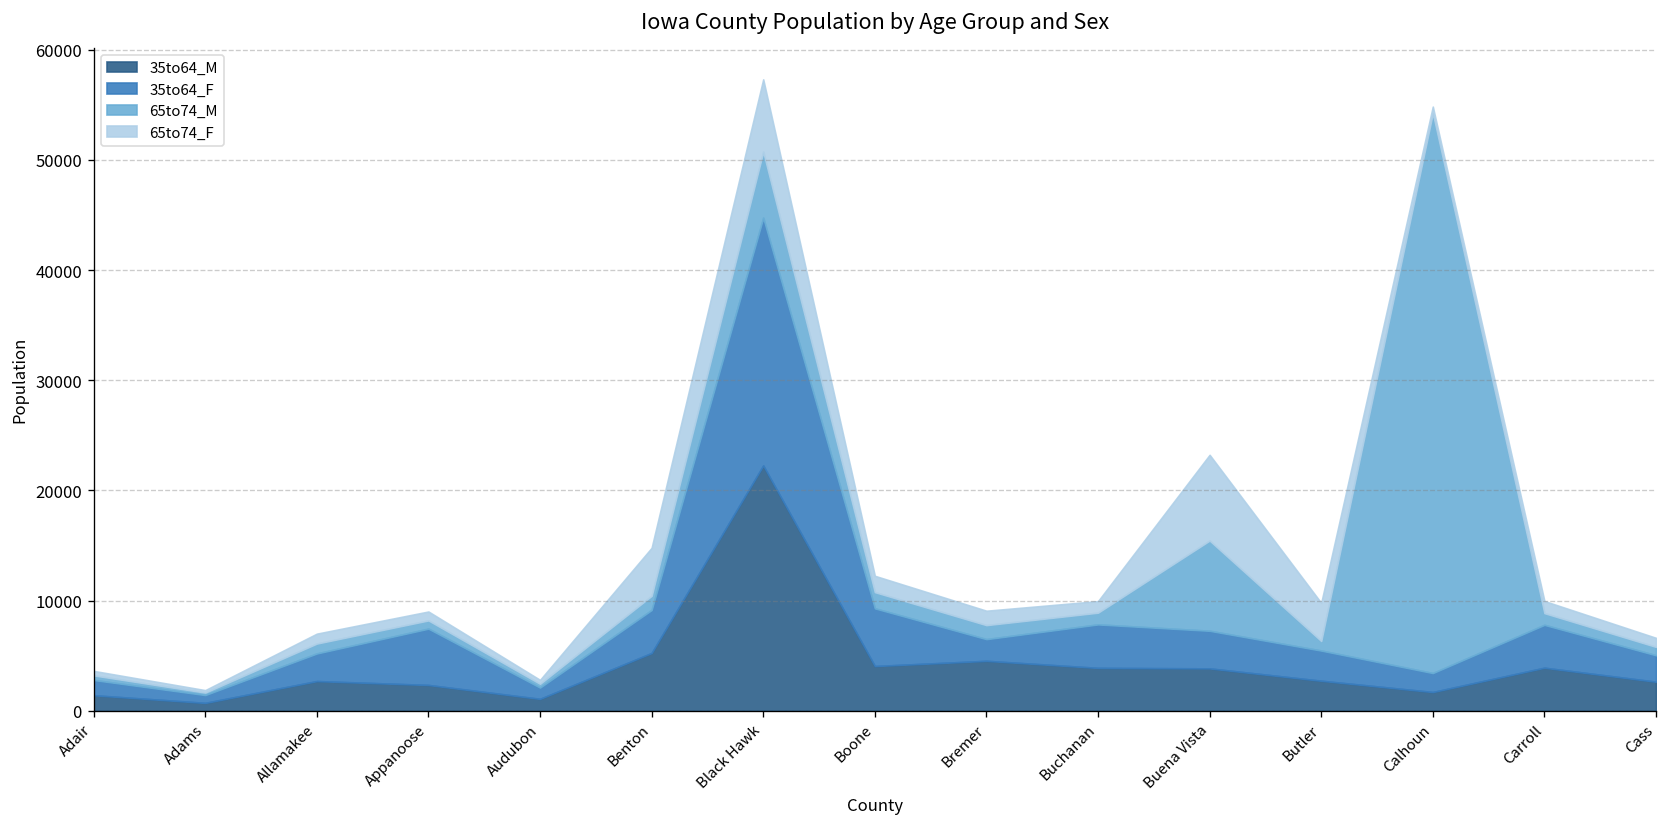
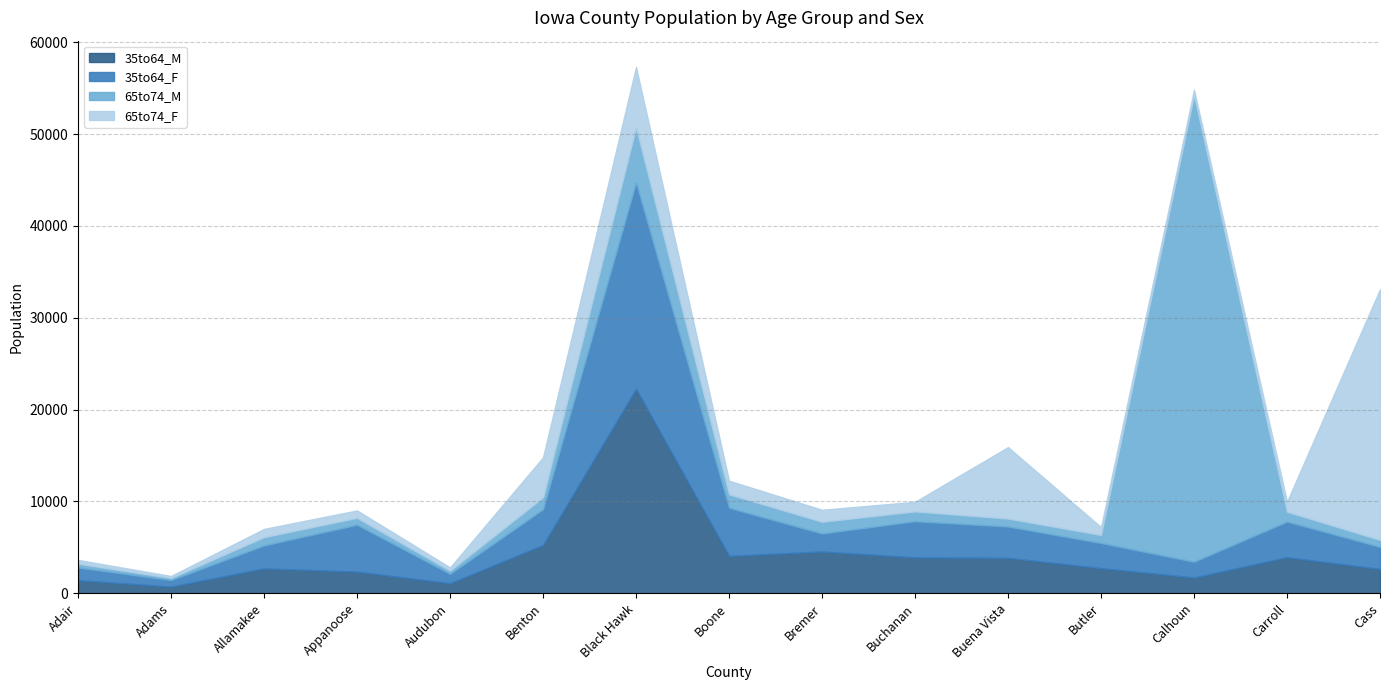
  {
    "35to64_M": {
      "Adair": 1000,
      "Adams": 1000,
      "Allamakee": 3000,
      "Appanoose": 2000,
      "Audubon": 1000,
      "Benton": 5000,
      "Black Hawk": 22000,
      "Boone": 4000,
      "Bremer": 5000,
      "Buchanan": 4000,
      "Buena Vista": 4000,
      "Butler": 3000,
      "Calhoun": 2000,
      "Carroll": 4000,
      "Cass": 3000
    },
    "35to64_F": {
      "Adair": 1000,
      "Allamakee": 3000,
      "Appanoose": 5000,
      "Audubon": 1000,
      "Benton": 4000,
      "Black Hawk": 22000,
      "Boone": 5000,
      "Bremer": 2000,
      "Buchanan": 4000,
      "Buena Vista": 3000,
      "Butler": 3000,
      "Calhoun": 2000,
      "Carroll": 4000,
      "Cass": 2000
    },
    "65to74_M": {
      "Adair": 0,
      "Allamakee": 1000,
      "Appanoose": 1000,
      "Audubon": 0,
      "Benton": 1000,
      "Black Hawk": 6000,
      "Boone": 1000,
      "Bremer": 1000,
      "Buchanan": 1000,
-     "Buena Vista": 8000,
+     "Buena Vista": 1000,
      "Butler": 1000,
      "Calhoun": 51000,
      "Carroll": 1000,
      "Cass": 1000
    },
    "65to74_F": {
      "Adair": 0,
      "Allamakee": 1000,
      "Appanoose": 1000,
      "Audubon": 0,
      "Benton": 4000,
      "Black Hawk": 7000,
      "Boone": 1000,
      "Bremer": 1000,
      "Buchanan": 1000,
      "Buena Vista": 8000,
-     "Butler": 3000,
+     "Butler": 1000,
      "Calhoun": 1000,
      "Carroll": 1000,
-     "Cass": 1000
+     "Cass": 27000
    }
  }
